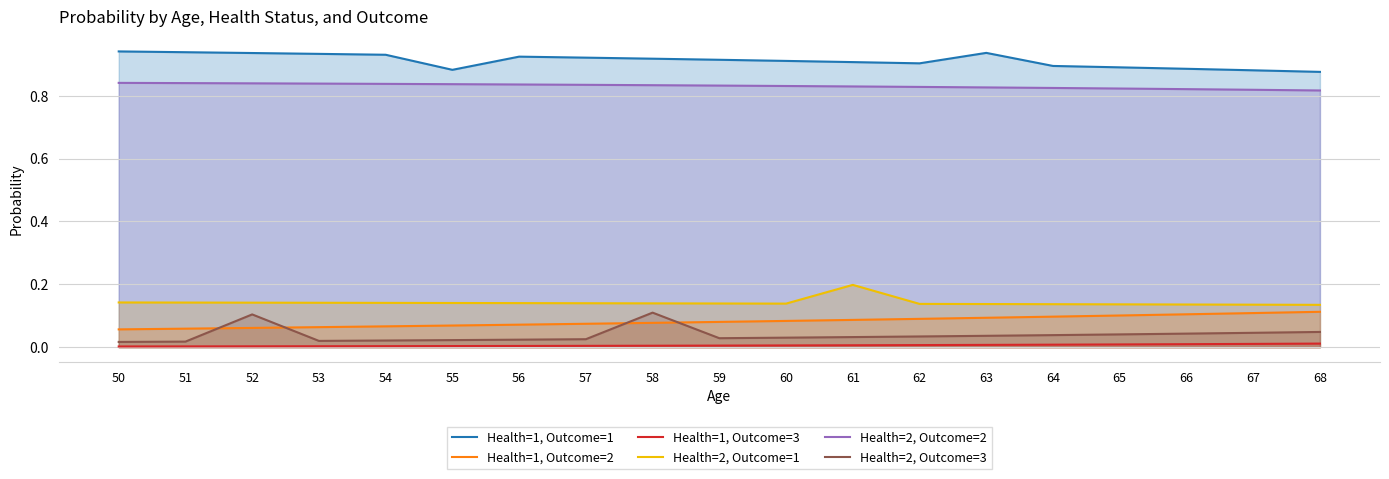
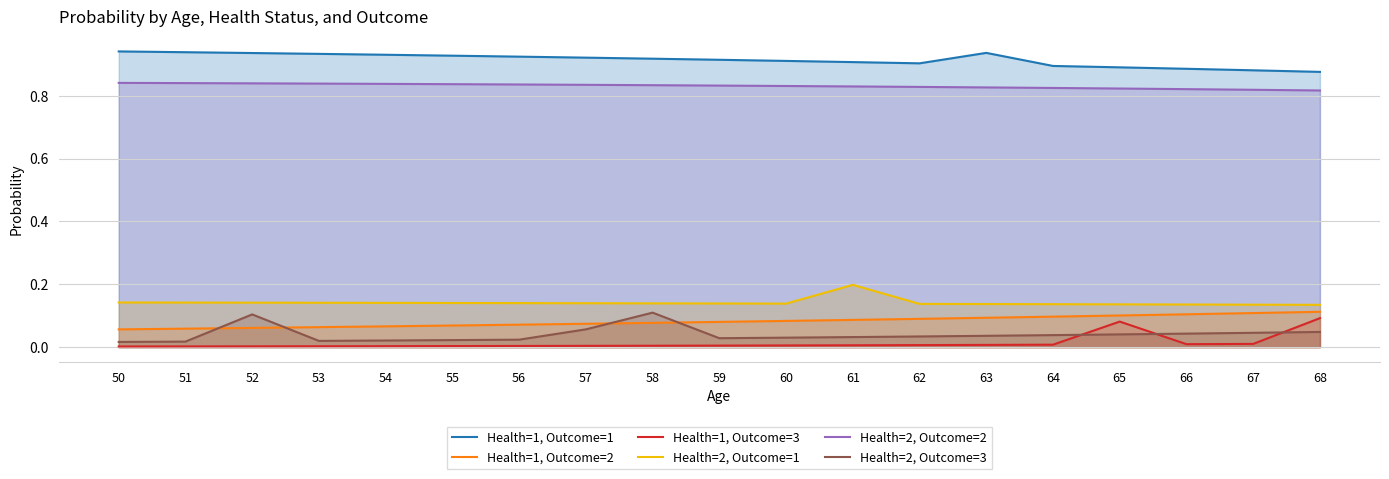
  {
    "Health=1, Outcome=1": {
      "50": 0.94,
      "51": 0.94,
      "52": 0.94,
      "53": 0.93,
      "54": 0.93,
-     "55": 0.88,
+     "55": 0.93,
      "56": 0.92,
      "57": 0.92,
      "58": 0.92,
      "59": 0.91,
      "60": 0.91,
      "61": 0.91,
      "62": 0.90,
      "63": 0.94,
      "64": 0.89,
      "65": 0.89,
      "66": 0.89,
      "67": 0.88,
      "68": 0.88
    },
    "Health=1, Outcome=2": {
      "50": 0.06,
      "51": 0.06,
      "52": 0.06,
      "53": 0.06,
      "54": 0.07,
      "55": 0.07,
      "56": 0.07,
      "57": 0.07,
      "58": 0.08,
      "59": 0.08,
      "60": 0.08,
      "61": 0.09,
      "62": 0.09,
      "63": 0.09,
      "64": 0.10,
      "65": 0.10,
      "66": 0.10,
      "67": 0.11,
      "68": 0.11
    },
    "Health=1, Outcome=3": {
      "50": 0.00,
      "51": 0.00,
      "52": 0.00,
      "53": 0.00,
      "54": 0.00,
      "55": 0.00,
      "56": 0.00,
      "57": 0.00,
      "58": 0.00,
      "59": 0.01,
      "60": 0.01,
      "61": 0.01,
      "62": 0.01,
      "63": 0.01,
      "64": 0.01,
-     "65": 0.01,
+     "65": 0.08,
      "66": 0.01,
      "67": 0.01,
-     "68": 0.01
+     "68": 0.09
    },
    "Health=2, Outcome=1": {
      "50": 0.14,
      "51": 0.14,
      "52": 0.14,
      "53": 0.14,
      "54": 0.14,
      "55": 0.14,
      "56": 0.14,
      "57": 0.14,
      "58": 0.14,
      "59": 0.14,
      "60": 0.14,
      "61": 0.20,
      "62": 0.14,
      "63": 0.14,
      "64": 0.14,
      "65": 0.14,
      "66": 0.14,
      "67": 0.14,
      "68": 0.13
    },
    "Health=2, Outcome=2": {
      "50": 0.84,
      "51": 0.84,
      "52": 0.84,
      "53": 0.84,
      "54": 0.84,
      "55": 0.84,
      "56": 0.84,
      "57": 0.83,
      "58": 0.83,
      "59": 0.83,
      "60": 0.83,
      "61": 0.83,
      "62": 0.83,
      "63": 0.83,
      "64": 0.82,
      "65": 0.82,
      "66": 0.82,
      "67": 0.82,
      "68": 0.82
    },
    "Health=2, Outcome=3": {
      "50": 0.02,
      "51": 0.02,
      "52": 0.10,
      "53": 0.02,
      "54": 0.02,
      "55": 0.02,
      "56": 0.02,
-     "57": 0.03,
+     "57": 0.06,
      "58": 0.11,
      "59": 0.03,
      "60": 0.03,
      "61": 0.03,
      "62": 0.03,
      "63": 0.04,
      "64": 0.04,
      "65": 0.04,
      "66": 0.04,
      "67": 0.05,
      "68": 0.05
    }
  }
